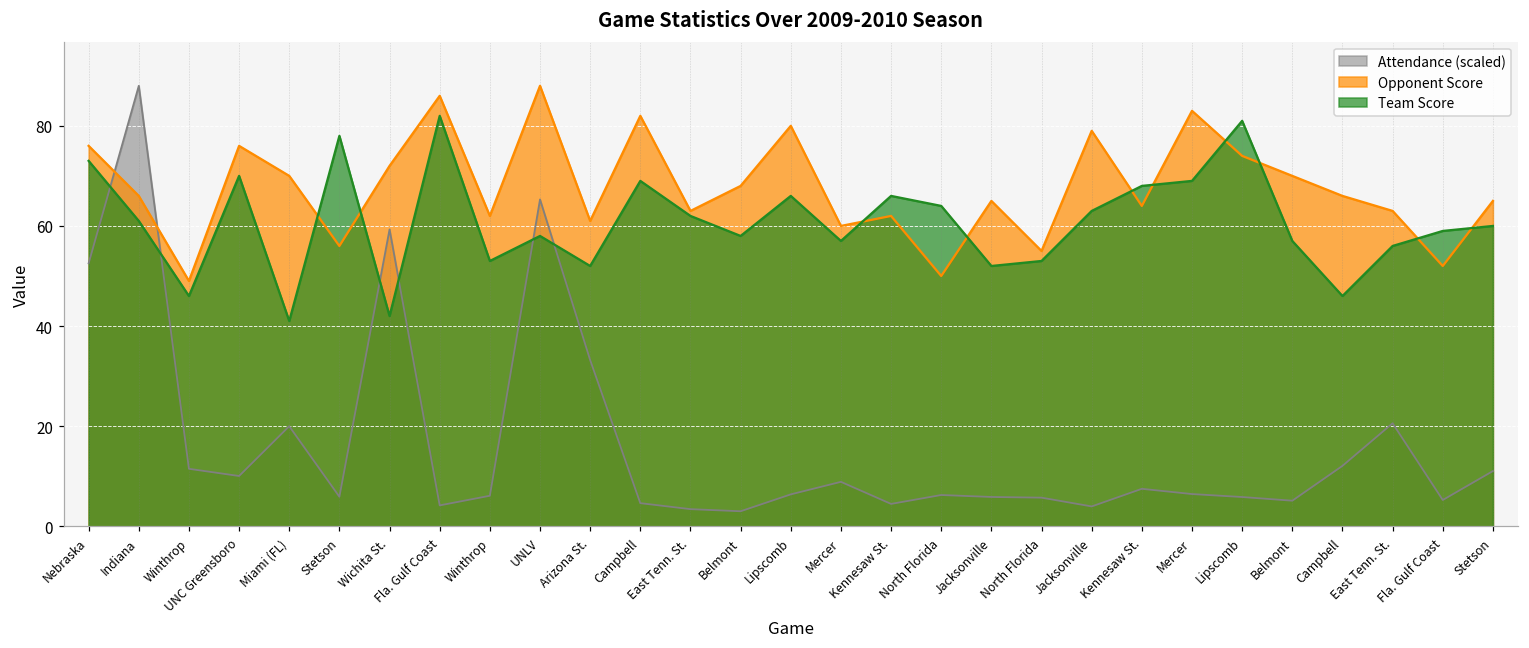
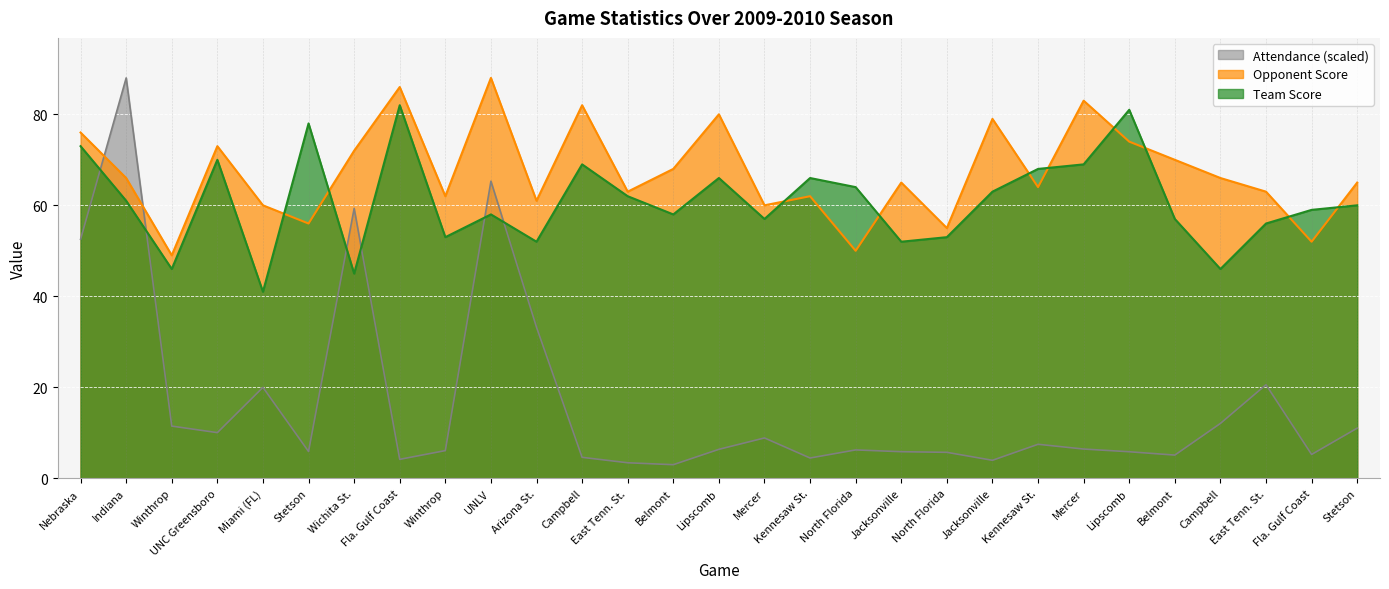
  {
    "Attendance (scaled)": {
      "Nebraska": 53,
      "Indiana": 88,
      "UNC Greensboro": 10,
      "Miami (FL)": 20,
      "Wichita St.": 59,
      "UNLV": 65,
      "Arizona St.": 33
    },
    "Opponent Score": {
      "Nebraska": 76,
      "Indiana": 66,
-     "UNC Greensboro": 76,
-     "Miami (FL)": 70,
+     "UNC Greensboro": 73,
+     "Miami (FL)": 60,
      "Wichita St.": 72,
      "UNLV": 88,
      "Arizona St.": 61
    },
    "Team Score": {
      "Nebraska": 73,
      "Indiana": 61,
      "UNC Greensboro": 70,
      "Miami (FL)": 41,
-     "Wichita St.": 42,
+     "Wichita St.": 45,
      "UNLV": 58,
      "Arizona St.": 52
    }
  }
